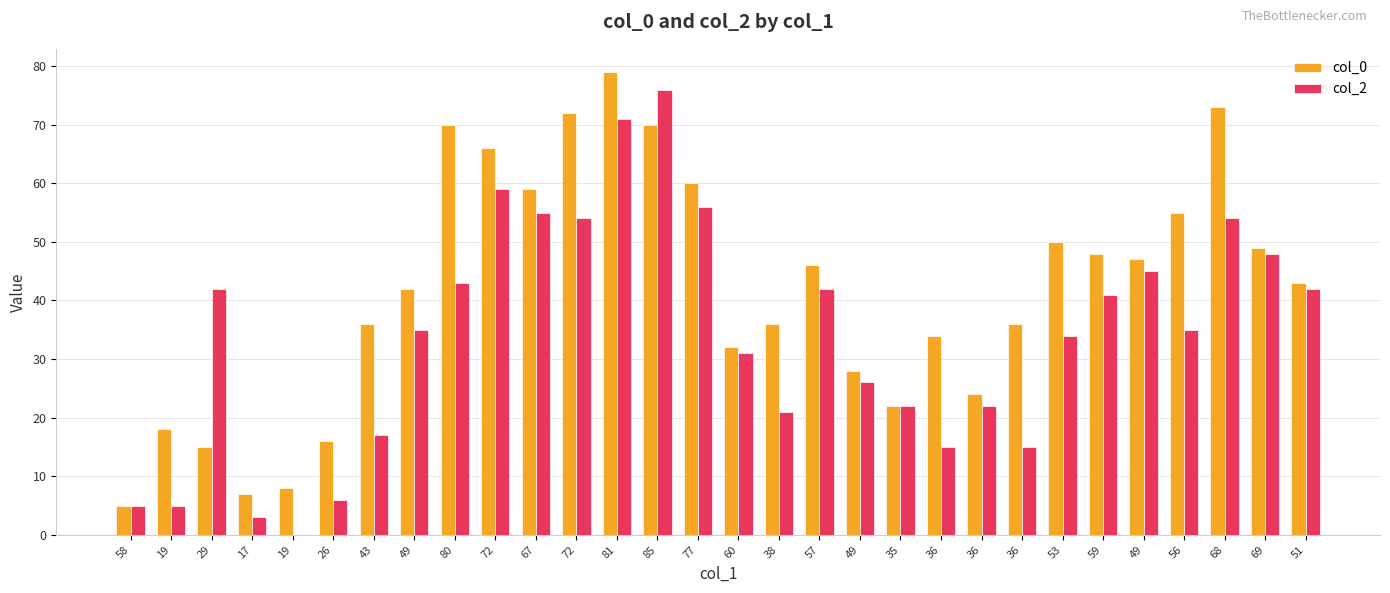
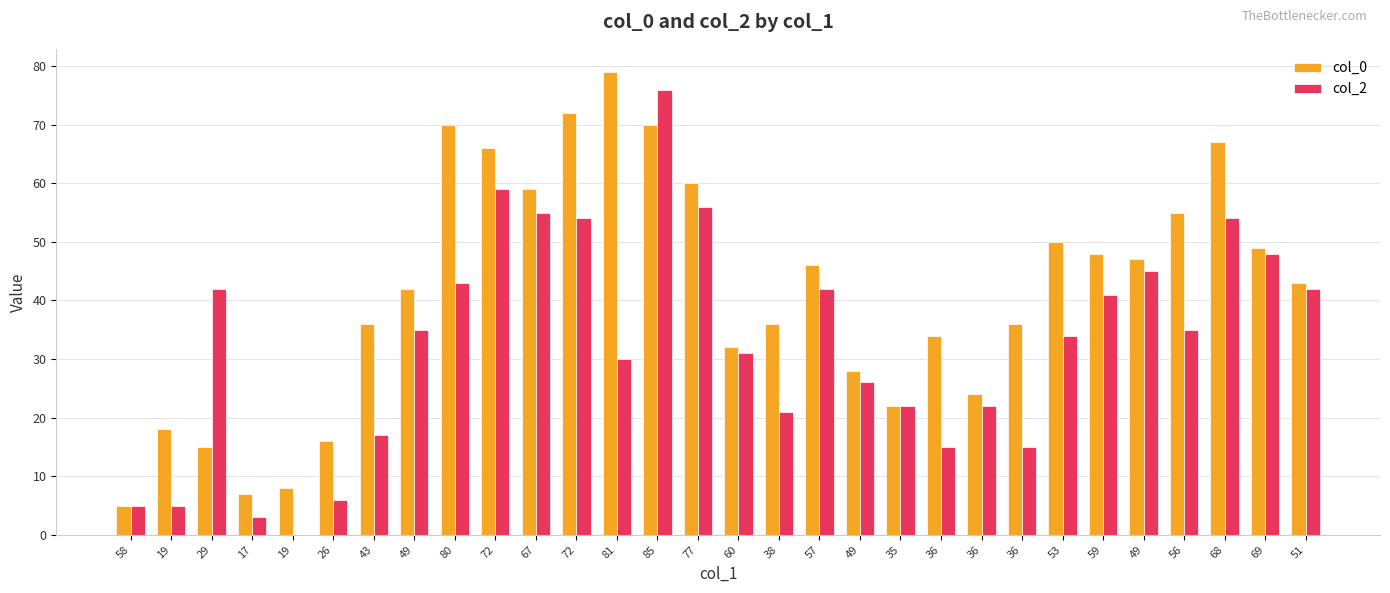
  {
    "col_0": {
      "58": 5,
      "29": 15,
      "17": 7,
      "26": 16,
      "43": 36,
      "80": 70,
      "67": 59,
      "81": 79,
      "85": 70,
      "77": 60,
      "60": 32,
      "38": 36,
      "57": 46,
      "35": 22,
      "53": 50,
      "59": 48,
      "56": 55,
-     "68": 73,
+     "68": 67,
      "69": 49,
      "51": 43
    },
    "col_2": {
      "58": 5,
      "29": 42,
      "17": 3,
      "26": 6,
      "43": 17,
      "80": 43,
      "67": 55,
-     "81": 71,
+     "81": 30,
      "85": 76,
      "77": 56,
      "60": 31,
      "38": 21,
      "57": 42,
      "35": 22,
      "53": 34,
      "59": 41,
      "56": 35,
      "68": 54,
      "69": 48,
      "51": 42
    }
  }
